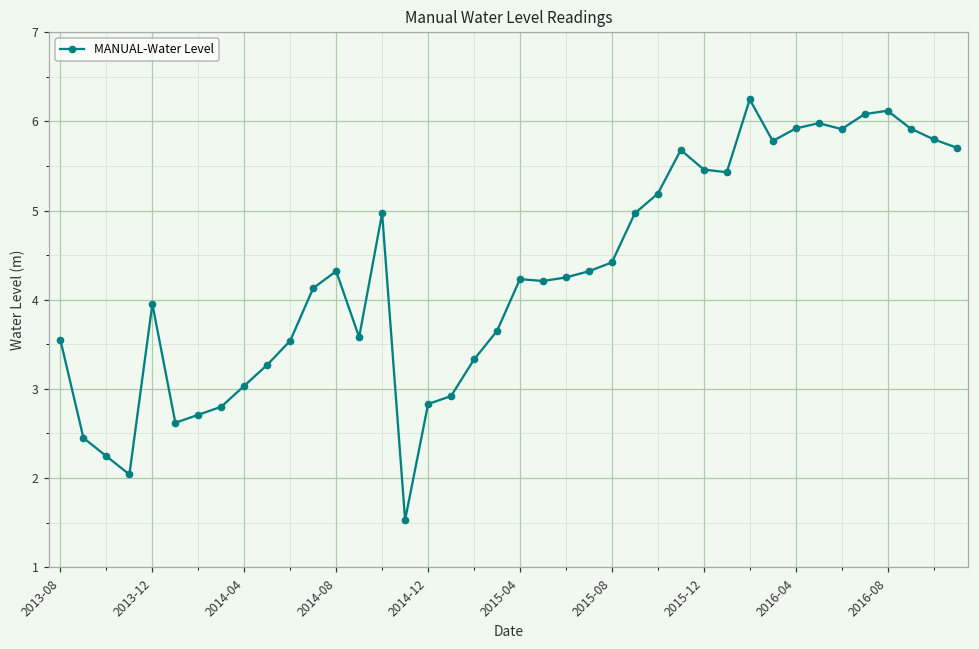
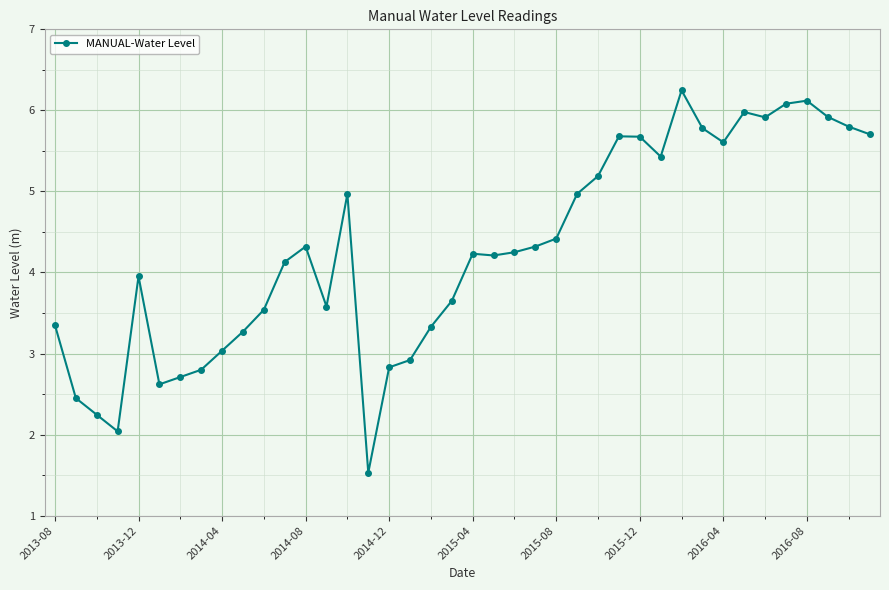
  {
-   "2013-08": 3.5,
+   "2013-08": 3.3,
    "2013-12": 4.0,
    "2014-04": 3.0,
    "2014-08": 4.3,
    "2014-12": 2.8,
    "2015-04": 4.2,
    "2015-08": 4.4,
-   "2015-12": 5.5,
-   "2016-04": 5.9,
+   "2015-12": 5.7,
+   "2016-04": 5.6,
    "2016-08": 6.1
  }
